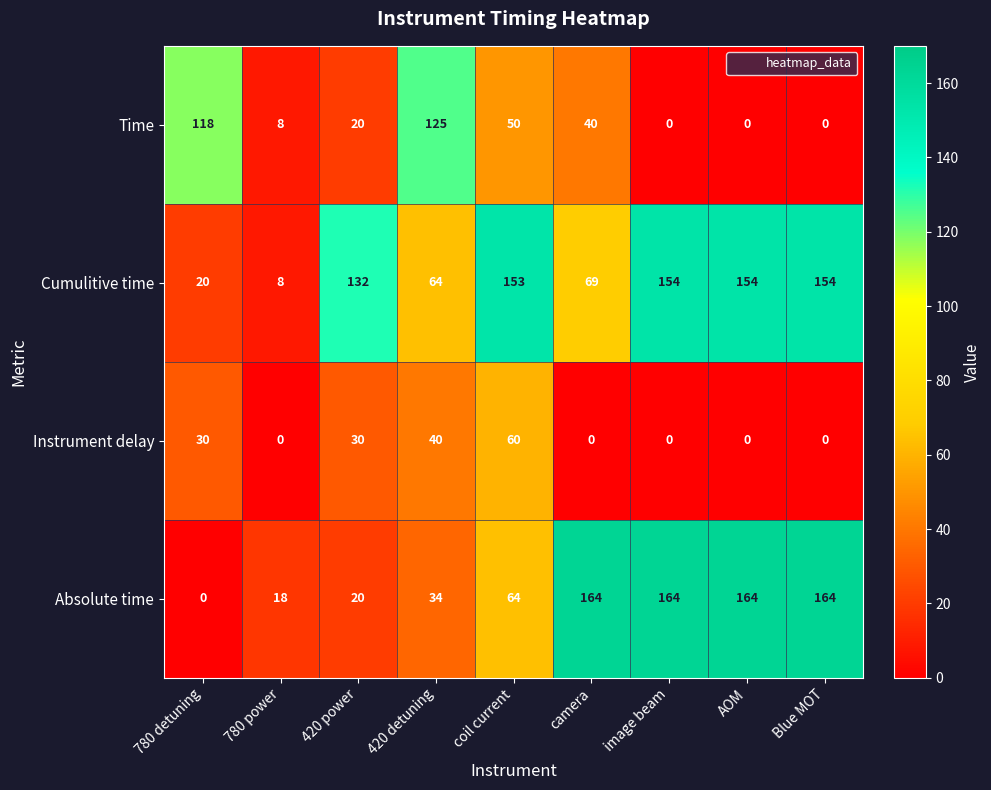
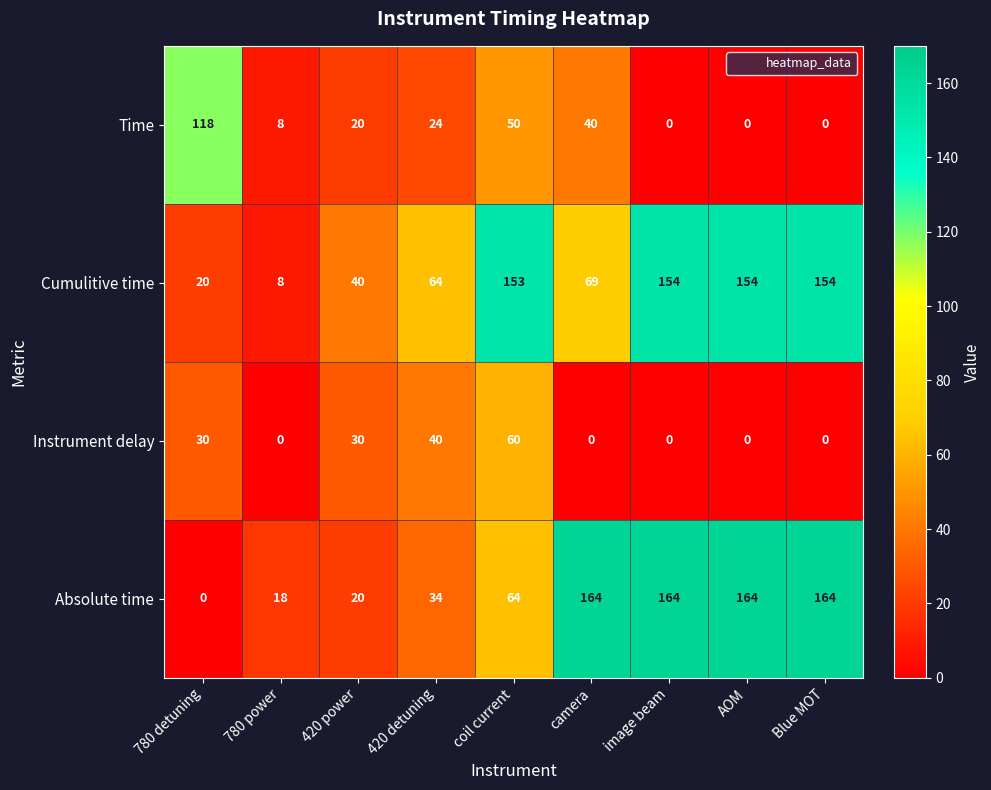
  {
    "Time": {
      "780 detuning": 118,
      "780 power": 8,
      "420 power": 20,
-     "420 detuning": 125,
+     "420 detuning": 24,
      "coil current": 50,
      "camera": 40,
      "image beam": 0,
      "AOM": 0,
      "Blue MOT": 0
    },
    "Cumulitive time": {
      "780 detuning": 20,
      "780 power": 8,
-     "420 power": 132,
+     "420 power": 40,
      "420 detuning": 64,
      "coil current": 153,
      "camera": 69,
      "image beam": 154,
      "AOM": 154,
      "Blue MOT": 154
    },
    "Instrument delay": {
      "780 detuning": 30,
      "780 power": 0,
      "420 power": 30,
      "420 detuning": 40,
      "coil current": 60,
      "camera": 0,
      "image beam": 0,
      "AOM": 0,
      "Blue MOT": 0
    },
    "Absolute time": {
      "780 detuning": 0,
      "780 power": 18,
      "420 power": 20,
      "420 detuning": 34,
      "coil current": 64,
      "camera": 164,
      "image beam": 164,
      "AOM": 164,
      "Blue MOT": 164
    }
  }
